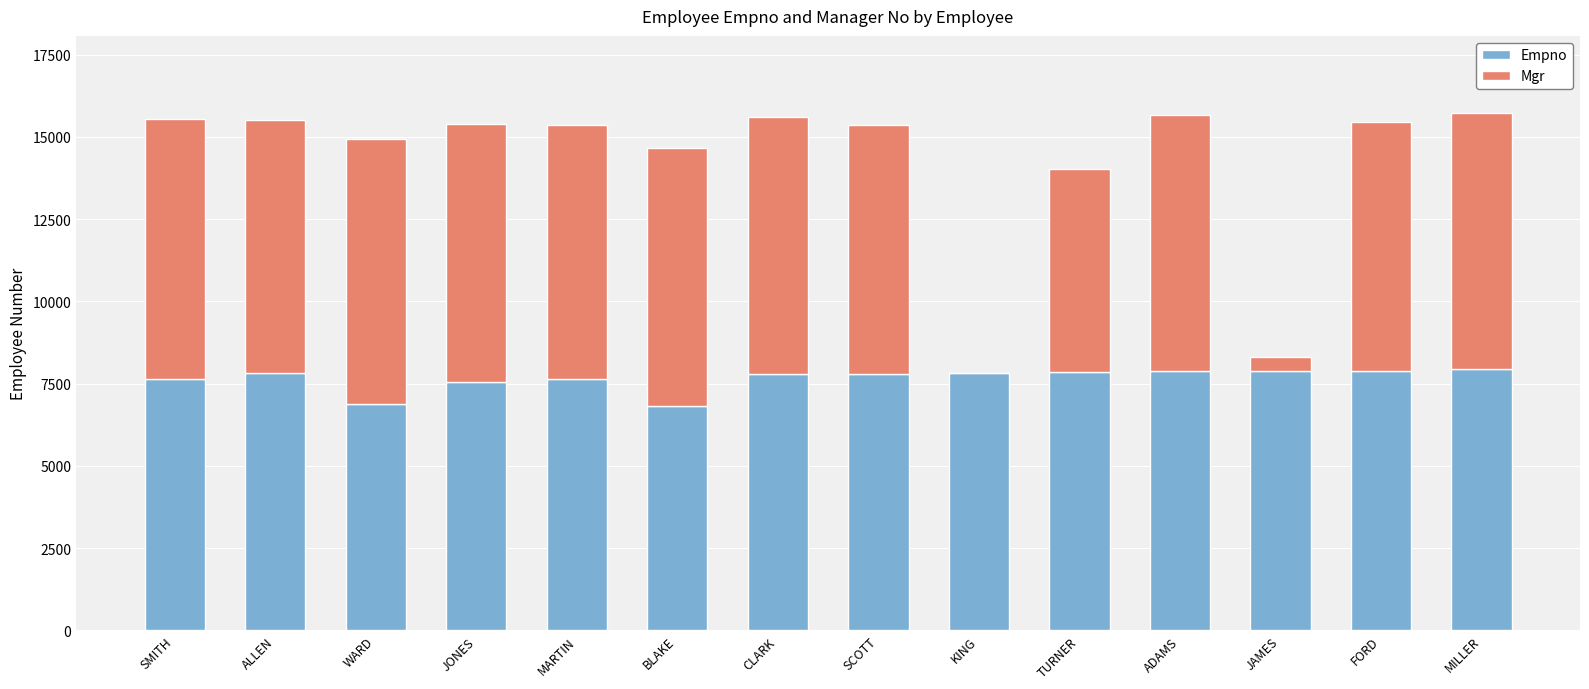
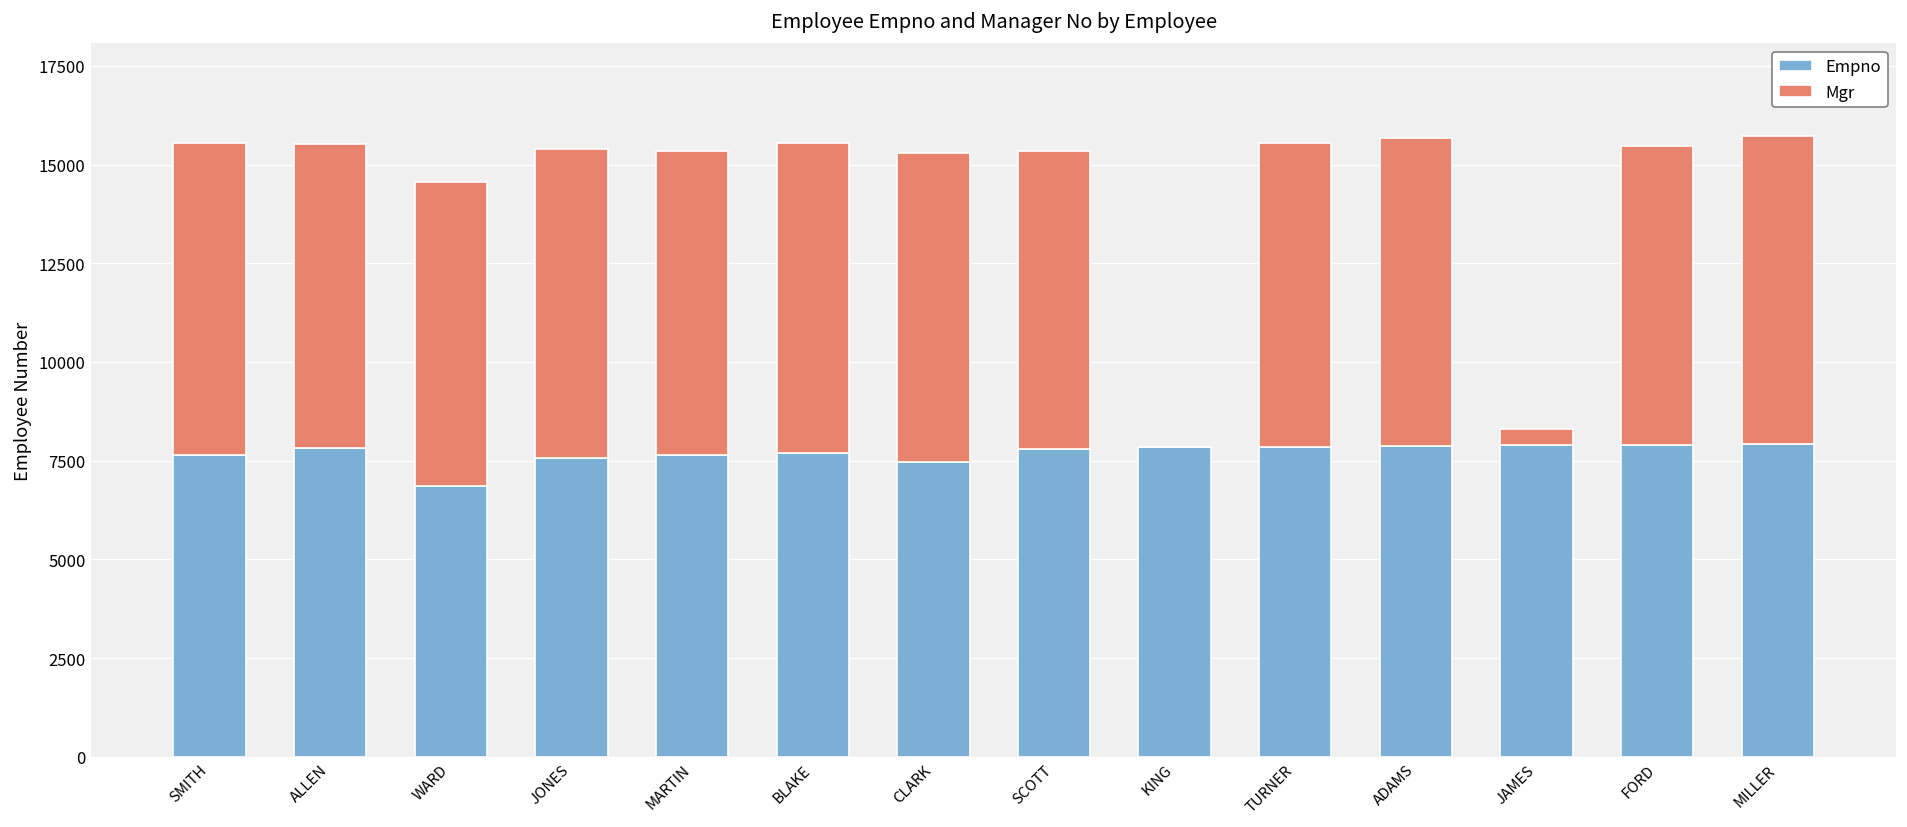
  {
    "Empno": {
      "SMITH": 7700,
      "ALLEN": 7800,
      "WARD": 6900,
      "JONES": 7600,
      "MARTIN": 7700,
-     "BLAKE": 6800,
-     "CLARK": 7800,
+     "BLAKE": 7700,
+     "CLARK": 7500,
      "SCOTT": 7800,
      "KING": 7800,
      "TURNER": 7800,
      "ADAMS": 7900,
      "JAMES": 7900,
      "FORD": 7900,
      "MILLER": 7900
    },
    "Mgr": {
      "SMITH": 7900,
      "ALLEN": 7700,
-     "WARD": 8100,
+     "WARD": 7700,
      "JONES": 7800,
      "MARTIN": 7700,
      "BLAKE": 7800,
      "CLARK": 7800,
      "SCOTT": 7600,
      "KING": 0,
-     "TURNER": 6200,
+     "TURNER": 7700,
      "ADAMS": 7800,
      "JAMES": 400,
      "FORD": 7600,
      "MILLER": 7800
    }
  }
